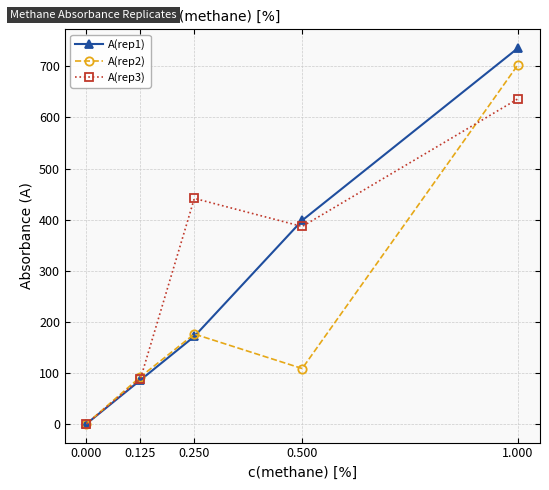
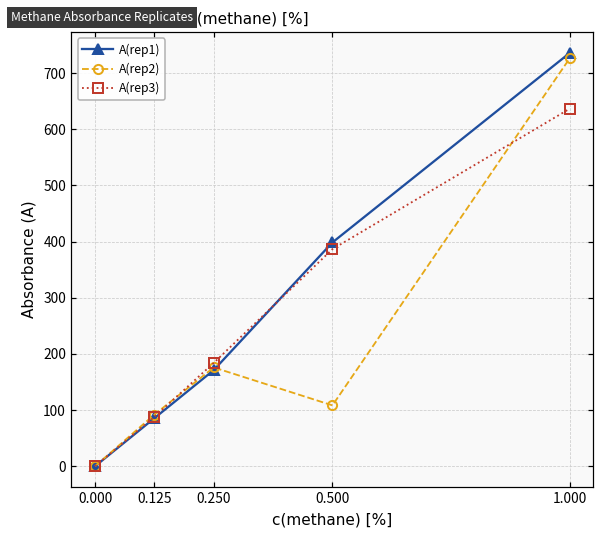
  {
    "A(rep1)": {
      "0.500": 400,
      "1.000": 740
    },
    "A(rep2)": {
      "0.500": 110,
-     "1.000": 700
+     "1.000": 730
    },
    "A(rep3)": {
-     "0.250": 440,
+     "0.250": 180,
      "0.500": 390,
      "1.000": 640
    }
  }
